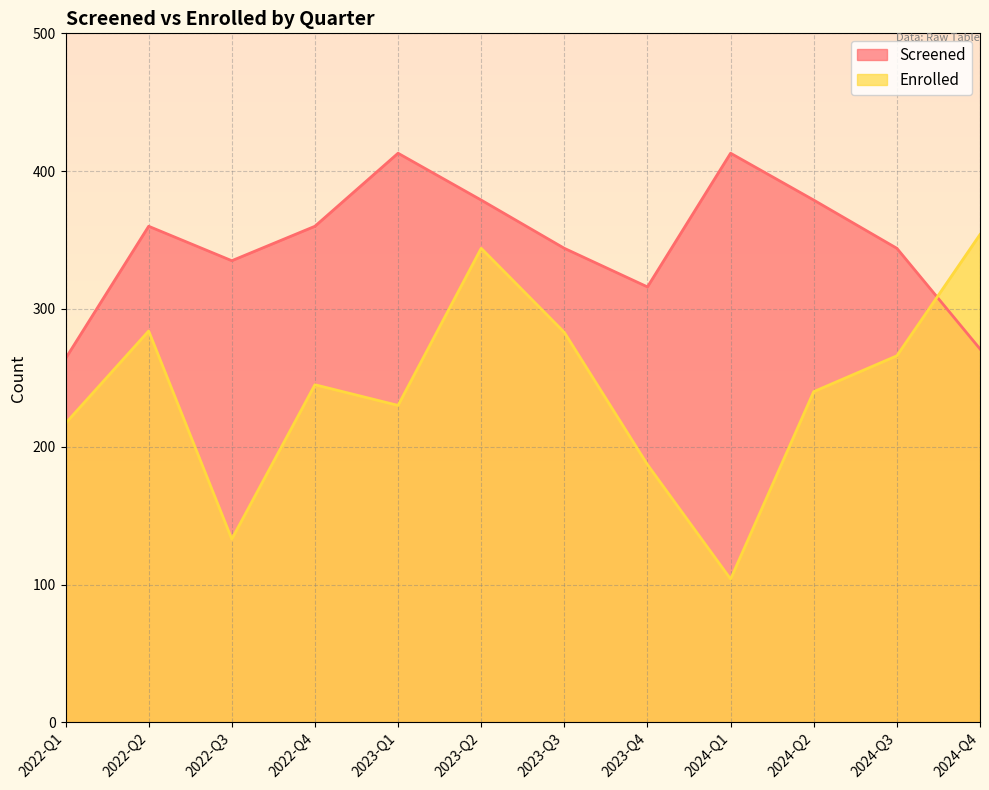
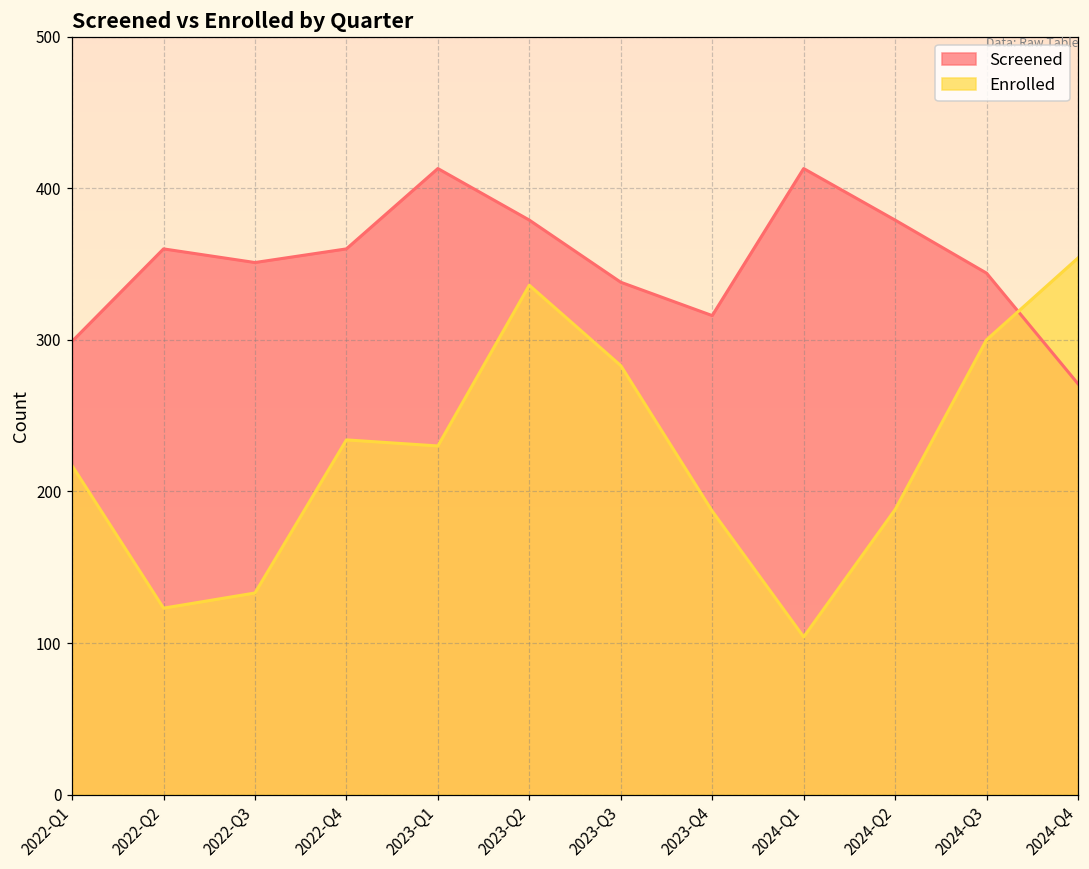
  {
    "Screened": {
-     "2022-Q1": 264,
+     "2022-Q1": 299,
      "2022-Q2": 360,
-     "2022-Q3": 335,
+     "2022-Q3": 351,
      "2022-Q4": 360,
      "2023-Q1": 413,
      "2023-Q2": 379,
-     "2023-Q3": 344,
+     "2023-Q3": 338,
      "2023-Q4": 316,
      "2024-Q1": 413,
      "2024-Q2": 379,
      "2024-Q3": 344,
      "2024-Q4": 271
    },
    "Enrolled": {
      "2022-Q1": 217,
-     "2022-Q2": 284,
+     "2022-Q2": 123,
      "2022-Q3": 133,
-     "2022-Q4": 245,
+     "2022-Q4": 234,
      "2023-Q1": 230,
-     "2023-Q2": 344,
+     "2023-Q2": 336,
      "2023-Q3": 283,
      "2023-Q4": 187,
      "2024-Q1": 104,
-     "2024-Q2": 240,
-     "2024-Q3": 266,
+     "2024-Q2": 188,
+     "2024-Q3": 300,
      "2024-Q4": 354
    }
  }
